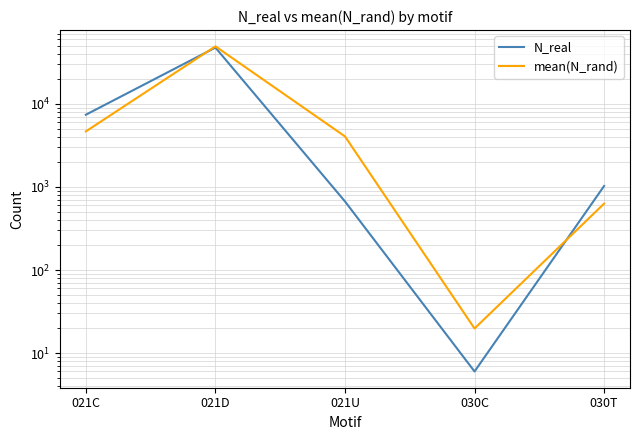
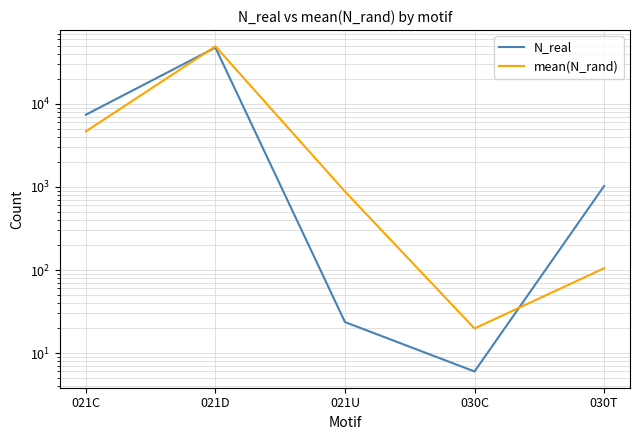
  {
    "N_real": {
      "021C": 7000,
-     "021U": 700,
+     "021U": 24,
      "030C": 6,
      "030T": 1000
    },
    "mean(N_rand)": {
      "021C": 5000,
-     "021U": 4000,
+     "021U": 900,
      "030C": 20,
-     "030T": 600
+     "030T": 110
    }
  }
